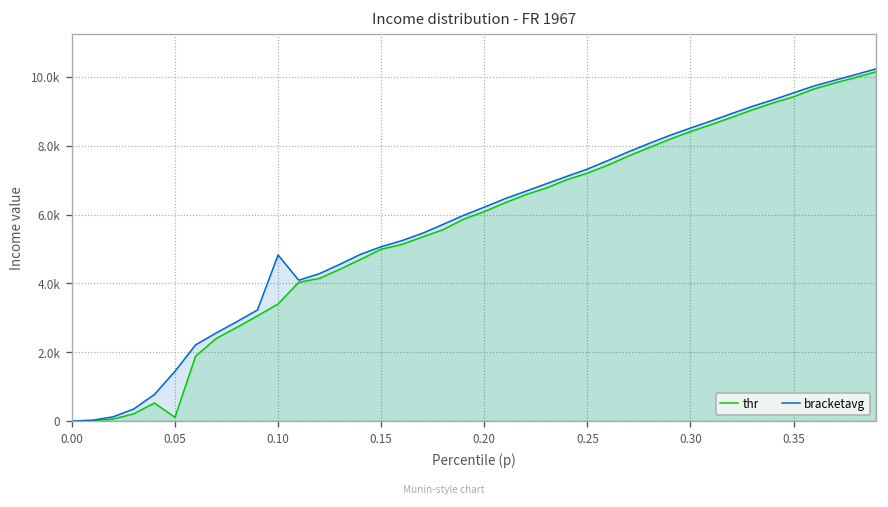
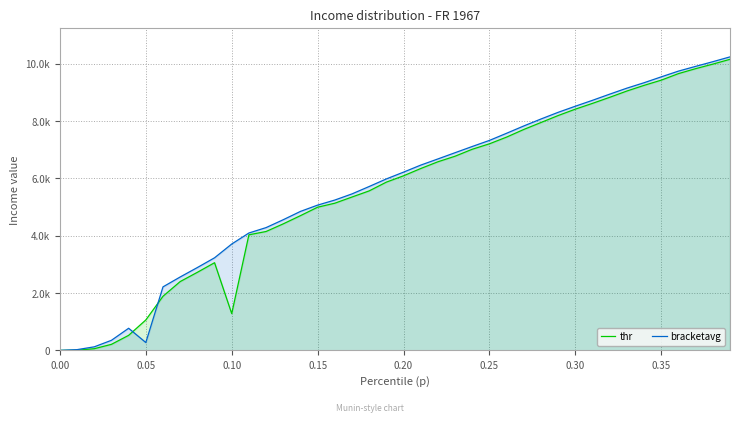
  {
    "thr": {
-     "0.05": 100,
-     "0.10": 3400,
+     "0.05": 1100,
+     "0.10": 1300,
      "0.20": 6100,
      "0.25": 7200,
      "0.30": 8400,
      "0.35": 9400
    },
    "bracketavg": {
-     "0.05": 1400,
-     "0.10": 4800,
+     "0.05": 300,
+     "0.10": 3700,
      "0.20": 6200,
      "0.25": 7300,
      "0.30": 8500,
      "0.35": 9500
    }
  }
